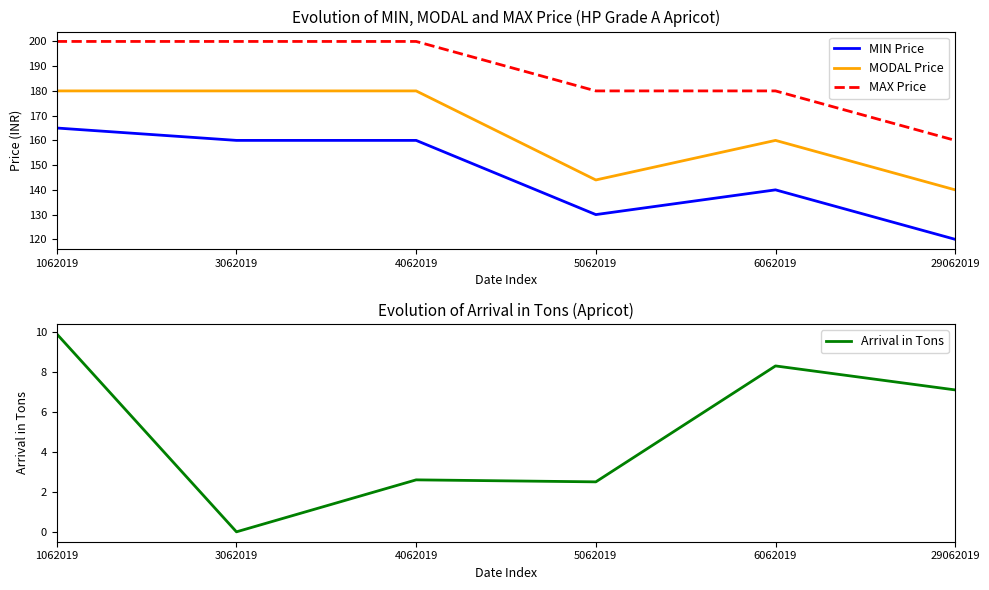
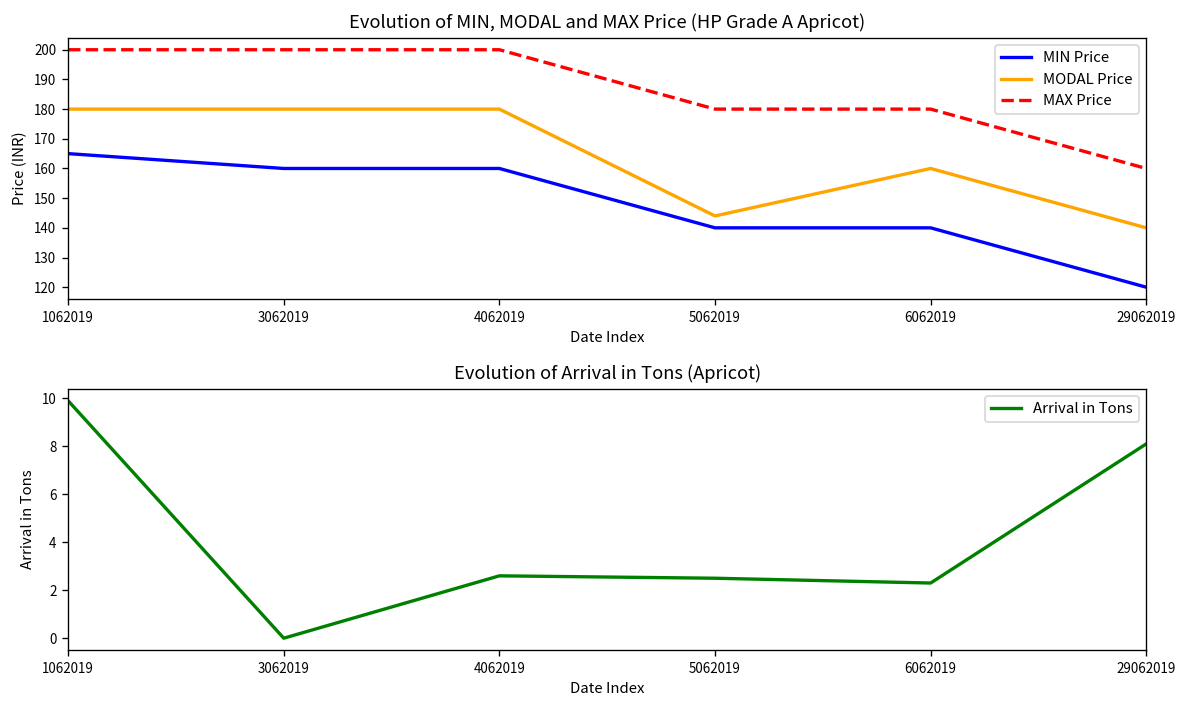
  {
    "Evolution of MIN, MODAL and MAX Price (HP Grade A Apricot)": {
      "MIN Price": {
        "1062019": 165,
        "3062019": 160,
        "4062019": 160,
-       "5062019": 130,
+       "5062019": 140,
        "6062019": 140,
        "29062019": 120
      },
      "MODAL Price": {
        "1062019": 180,
        "3062019": 180,
        "4062019": 180,
        "5062019": 144,
        "6062019": 160,
        "29062019": 140
      },
      "MAX Price": {
        "1062019": 200,
        "3062019": 200,
        "4062019": 200,
        "5062019": 180,
        "6062019": 180,
        "29062019": 160
      }
    },
    "Evolution of Arrival in Tons (Apricot)": {
      "1062019": 9.9,
      "3062019": 0.0,
      "4062019": 2.6,
      "5062019": 2.5,
-     "6062019": 8.3,
-     "29062019": 7.1
+     "6062019": 2.3,
+     "29062019": 8.1
    }
  }
